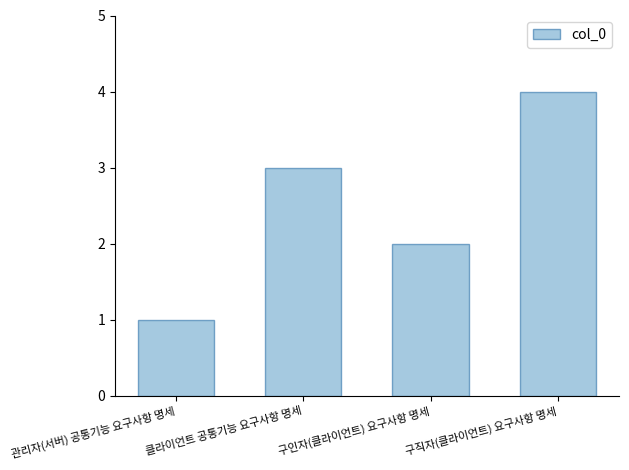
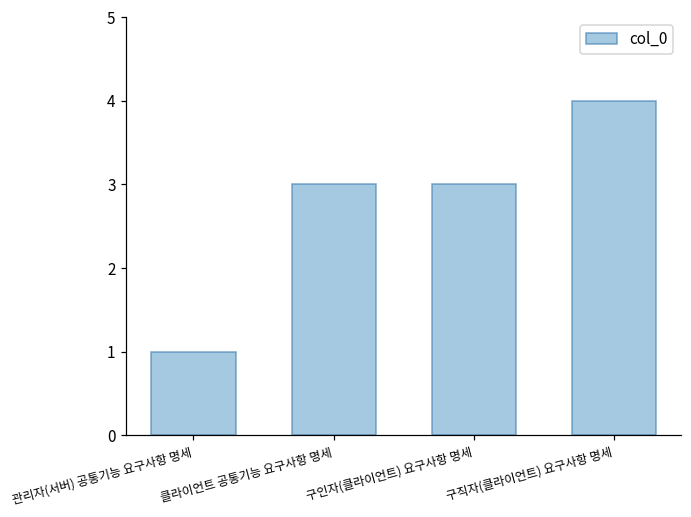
  {
    "관리자(서버) 공통기능 요구사항 명세": 1,
    "클라이언트 공통기능 요구사항 명세": 3,
-   "구인자(클라이언트) 요구사항 명세": 2,
+   "구인자(클라이언트) 요구사항 명세": 3,
    "구직자(클라이언트) 요구사항 명세": 4
  }
